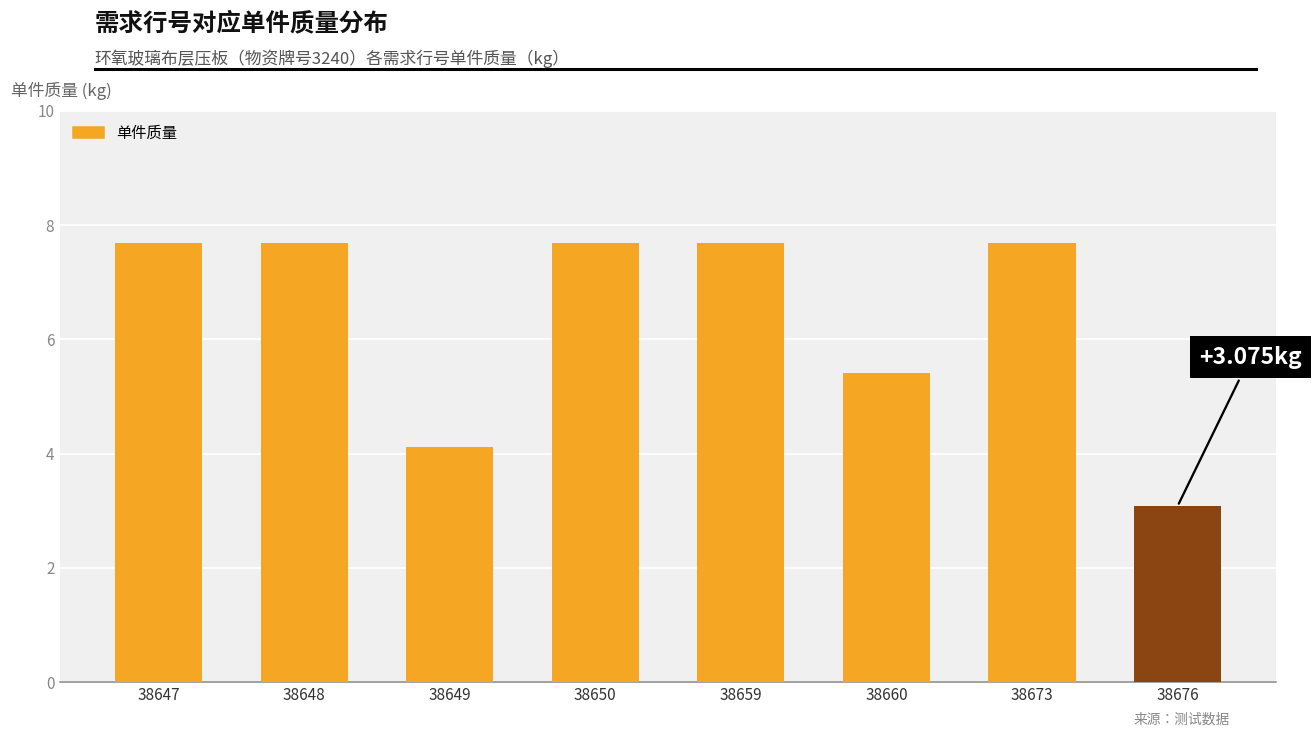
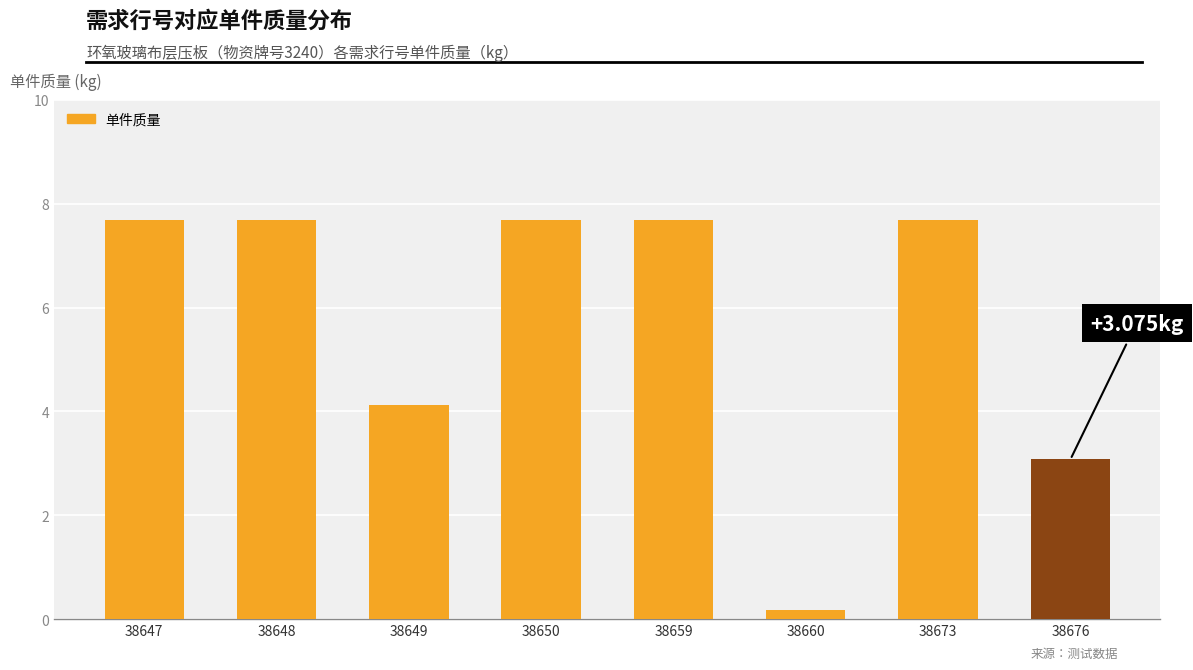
  {
    "38647": 7.7,
    "38648": 7.7,
    "38649": 4.1,
    "38650": 7.7,
    "38659": 7.7,
-   "38660": 5.4,
+   "38660": 0.2,
    "38673": 7.7,
    "38676": 3.1
  }
